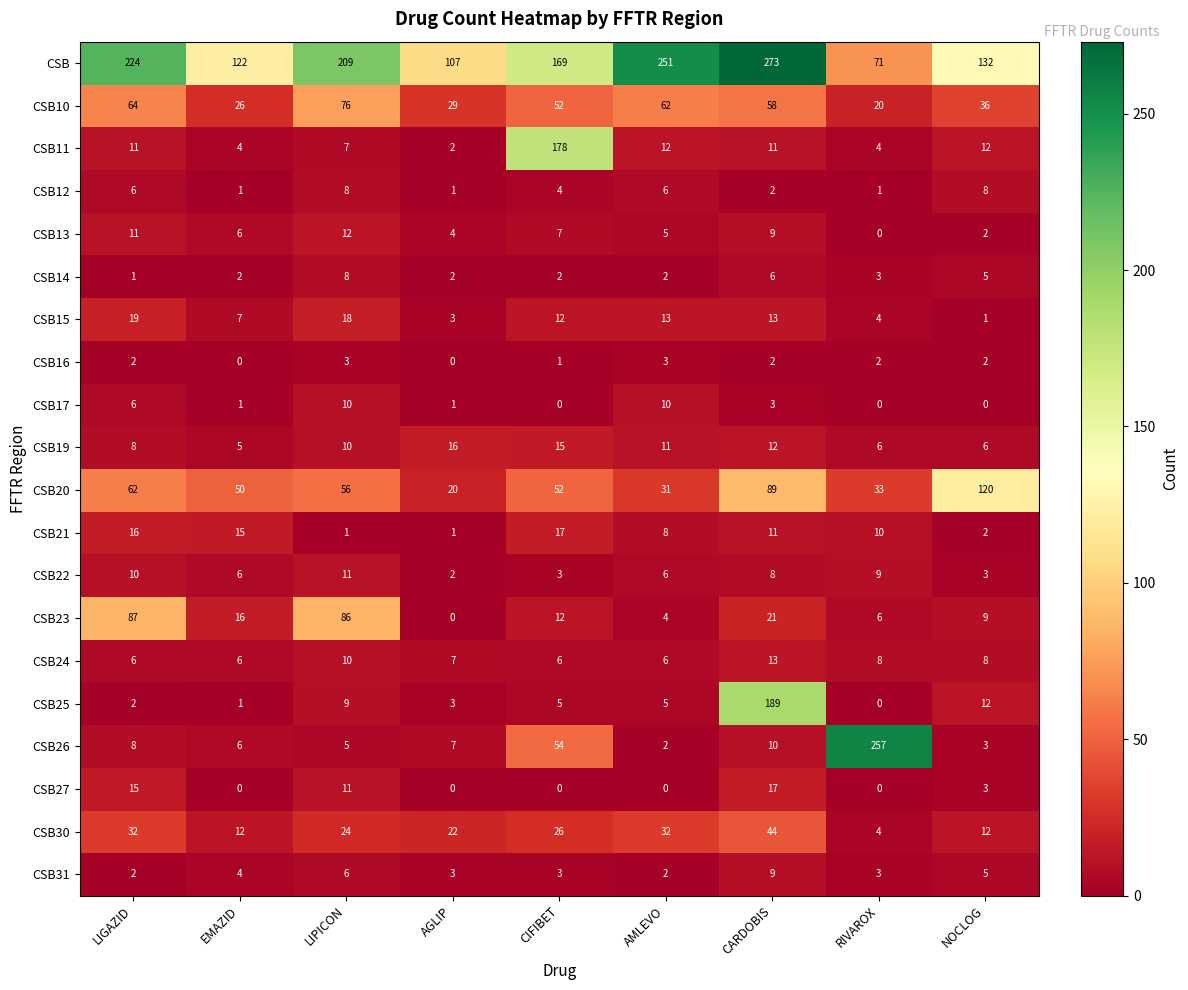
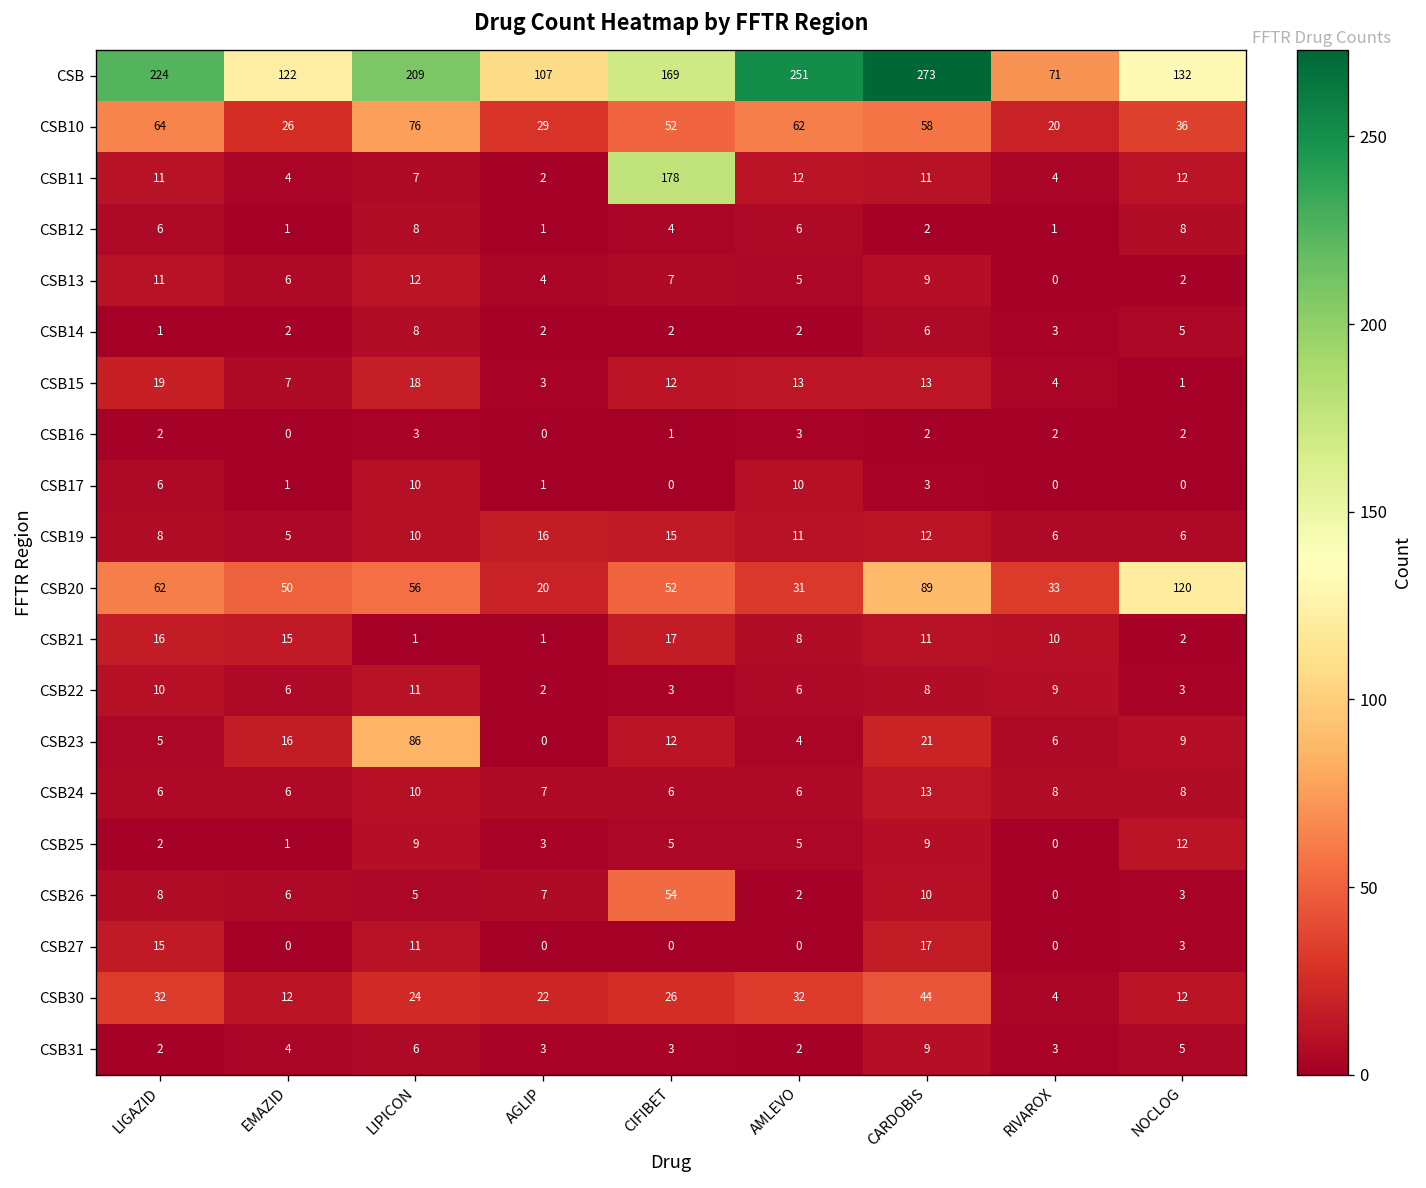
  {
    "CSB": {
      "LIGAZID": 224,
      "EMAZID": 122,
      "LIPICON": 209,
      "AGLIP": 107,
      "CIFIBET": 169,
      "AMLEVO": 251,
      "CARDOBIS": 273,
      "RIVAROX": 71,
      "NOCLOG": 132
    },
    "CSB10": {
      "LIGAZID": 64,
      "EMAZID": 26,
      "LIPICON": 76,
      "AGLIP": 29,
      "CIFIBET": 52,
      "AMLEVO": 62,
      "CARDOBIS": 58,
      "RIVAROX": 20,
      "NOCLOG": 36
    },
    "CSB11": {
      "LIGAZID": 11,
      "EMAZID": 4,
      "LIPICON": 7,
      "AGLIP": 2,
      "CIFIBET": 178,
      "AMLEVO": 12,
      "CARDOBIS": 11,
      "RIVAROX": 4,
      "NOCLOG": 12
    },
    "CSB12": {
      "LIGAZID": 6,
      "EMAZID": 1,
      "LIPICON": 8,
      "AGLIP": 1,
      "CIFIBET": 4,
      "AMLEVO": 6,
      "CARDOBIS": 2,
      "RIVAROX": 1,
      "NOCLOG": 8
    },
    "CSB13": {
      "LIGAZID": 11,
      "EMAZID": 6,
      "LIPICON": 12,
      "AGLIP": 4,
      "CIFIBET": 7,
      "AMLEVO": 5,
      "CARDOBIS": 9,
      "RIVAROX": 0,
      "NOCLOG": 2
    },
    "CSB14": {
      "LIGAZID": 1,
      "EMAZID": 2,
      "LIPICON": 8,
      "AGLIP": 2,
      "CIFIBET": 2,
      "AMLEVO": 2,
      "CARDOBIS": 6,
      "RIVAROX": 3,
      "NOCLOG": 5
    },
    "CSB15": {
      "LIGAZID": 19,
      "EMAZID": 7,
      "LIPICON": 18,
      "AGLIP": 3,
      "CIFIBET": 12,
      "AMLEVO": 13,
      "CARDOBIS": 13,
      "RIVAROX": 4,
      "NOCLOG": 1
    },
    "CSB16": {
      "LIGAZID": 2,
      "EMAZID": 0,
      "LIPICON": 3,
      "AGLIP": 0,
      "CIFIBET": 1,
      "AMLEVO": 3,
      "CARDOBIS": 2,
      "RIVAROX": 2,
      "NOCLOG": 2
    },
    "CSB17": {
      "LIGAZID": 6,
      "EMAZID": 1,
      "LIPICON": 10,
      "AGLIP": 1,
      "CIFIBET": 0,
      "AMLEVO": 10,
      "CARDOBIS": 3,
      "RIVAROX": 0,
      "NOCLOG": 0
    },
    "CSB19": {
      "LIGAZID": 8,
      "EMAZID": 5,
      "LIPICON": 10,
      "AGLIP": 16,
      "CIFIBET": 15,
      "AMLEVO": 11,
      "CARDOBIS": 12,
      "RIVAROX": 6,
      "NOCLOG": 6
    },
    "CSB20": {
      "LIGAZID": 62,
      "EMAZID": 50,
      "LIPICON": 56,
      "AGLIP": 20,
      "CIFIBET": 52,
      "AMLEVO": 31,
      "CARDOBIS": 89,
      "RIVAROX": 33,
      "NOCLOG": 120
    },
    "CSB21": {
      "LIGAZID": 16,
      "EMAZID": 15,
      "LIPICON": 1,
      "AGLIP": 1,
      "CIFIBET": 17,
      "AMLEVO": 8,
      "CARDOBIS": 11,
      "RIVAROX": 10,
      "NOCLOG": 2
    },
    "CSB22": {
      "LIGAZID": 10,
      "EMAZID": 6,
      "LIPICON": 11,
      "AGLIP": 2,
      "CIFIBET": 3,
      "AMLEVO": 6,
      "CARDOBIS": 8,
      "RIVAROX": 9,
      "NOCLOG": 3
    },
    "CSB23": {
-     "LIGAZID": 87,
+     "LIGAZID": 5,
      "EMAZID": 16,
      "LIPICON": 86,
      "AGLIP": 0,
      "CIFIBET": 12,
      "AMLEVO": 4,
      "CARDOBIS": 21,
      "RIVAROX": 6,
      "NOCLOG": 9
    },
    "CSB24": {
      "LIGAZID": 6,
      "EMAZID": 6,
      "LIPICON": 10,
      "AGLIP": 7,
      "CIFIBET": 6,
      "AMLEVO": 6,
      "CARDOBIS": 13,
      "RIVAROX": 8,
      "NOCLOG": 8
    },
    "CSB25": {
      "LIGAZID": 2,
      "EMAZID": 1,
      "LIPICON": 9,
      "AGLIP": 3,
      "CIFIBET": 5,
      "AMLEVO": 5,
-     "CARDOBIS": 189,
+     "CARDOBIS": 9,
      "RIVAROX": 0,
      "NOCLOG": 12
    },
    "CSB26": {
      "LIGAZID": 8,
      "EMAZID": 6,
      "LIPICON": 5,
      "AGLIP": 7,
      "CIFIBET": 54,
      "AMLEVO": 2,
      "CARDOBIS": 10,
-     "RIVAROX": 257,
+     "RIVAROX": 0,
      "NOCLOG": 3
    },
    "CSB27": {
      "LIGAZID": 15,
      "EMAZID": 0,
      "LIPICON": 11,
      "AGLIP": 0,
      "CIFIBET": 0,
      "AMLEVO": 0,
      "CARDOBIS": 17,
      "RIVAROX": 0,
      "NOCLOG": 3
    },
    "CSB30": {
      "LIGAZID": 32,
      "EMAZID": 12,
      "LIPICON": 24,
      "AGLIP": 22,
      "CIFIBET": 26,
      "AMLEVO": 32,
      "CARDOBIS": 44,
      "RIVAROX": 4,
      "NOCLOG": 12
    },
    "CSB31": {
      "LIGAZID": 2,
      "EMAZID": 4,
      "LIPICON": 6,
      "AGLIP": 3,
      "CIFIBET": 3,
      "AMLEVO": 2,
      "CARDOBIS": 9,
      "RIVAROX": 3,
      "NOCLOG": 5
    }
  }
